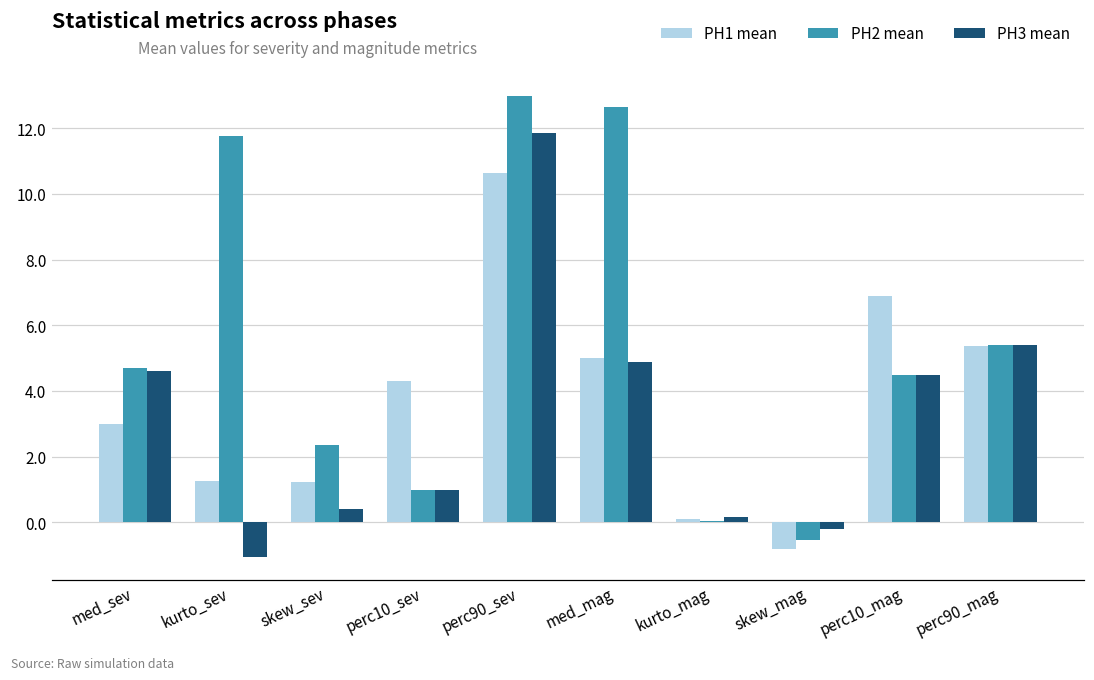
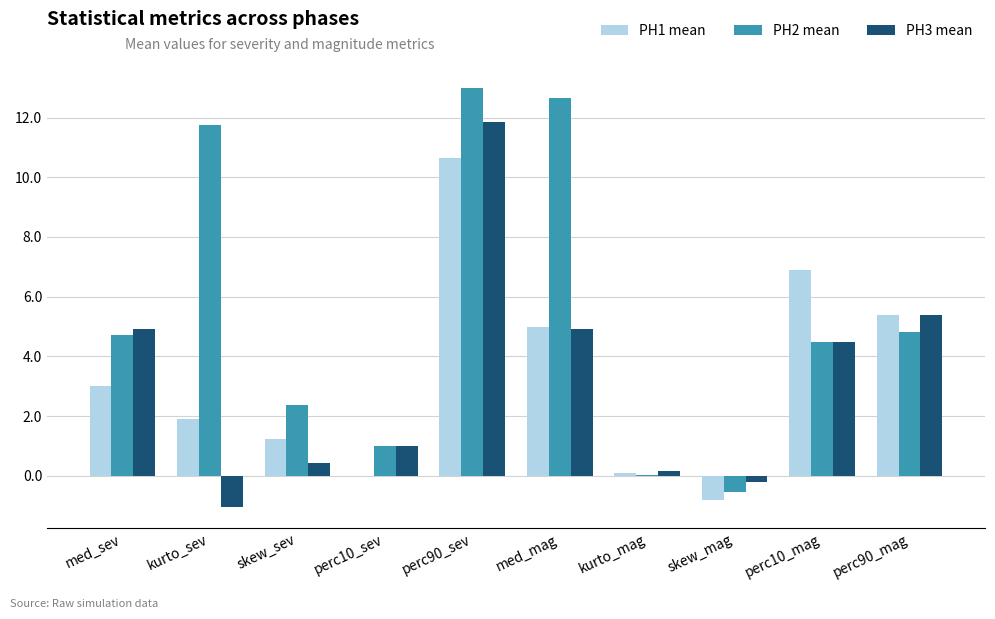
  {
    "PH1 mean": {
      "med_sev": 3.0,
-     "kurto_sev": 1.2,
+     "kurto_sev": 1.9,
      "skew_sev": 1.2,
-     "perc10_sev": 4.3,
+     "perc10_sev": 0.0,
      "perc90_sev": 10.6,
      "med_mag": 5.0,
      "kurto_mag": 0.1,
      "skew_mag": -0.8,
      "perc10_mag": 6.9,
      "perc90_mag": 5.4
    },
    "PH2 mean": {
      "med_sev": 4.7,
      "kurto_sev": 11.8,
      "skew_sev": 2.4,
      "perc10_sev": 1.0,
      "perc90_sev": 13.0,
      "med_mag": 12.7,
      "skew_mag": -0.5,
      "perc10_mag": 4.5,
-     "perc90_mag": 5.4
+     "perc90_mag": 4.8
    },
    "PH3 mean": {
-     "med_sev": 4.6,
+     "med_sev": 4.9,
      "kurto_sev": -1.1,
      "skew_sev": 0.4,
      "perc10_sev": 1.0,
      "perc90_sev": 11.9,
      "med_mag": 4.9,
      "kurto_mag": 0.2,
      "skew_mag": -0.2,
      "perc10_mag": 4.5,
      "perc90_mag": 5.4
    }
  }
